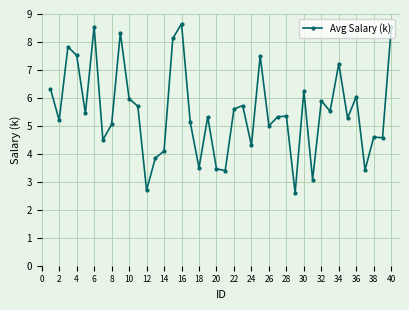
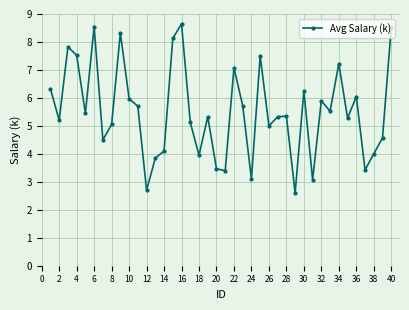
  {
    "2": 5.2,
    "4": 7.5,
    "6": 8.6,
    "8": 5.1,
    "10": 6.0,
    "12": 2.7,
    "14": 4.1,
    "16": 8.7,
-   "18": 3.5,
+   "18": 4.0,
    "20": 3.5,
-   "22": 5.6,
-   "24": 4.3,
+   "22": 7.1,
+   "24": 3.1,
    "26": 5.0,
    "28": 5.4,
    "30": 6.3,
    "32": 5.9,
    "34": 7.2,
    "36": 6.1,
-   "38": 4.6
+   "38": 4.0
  }
